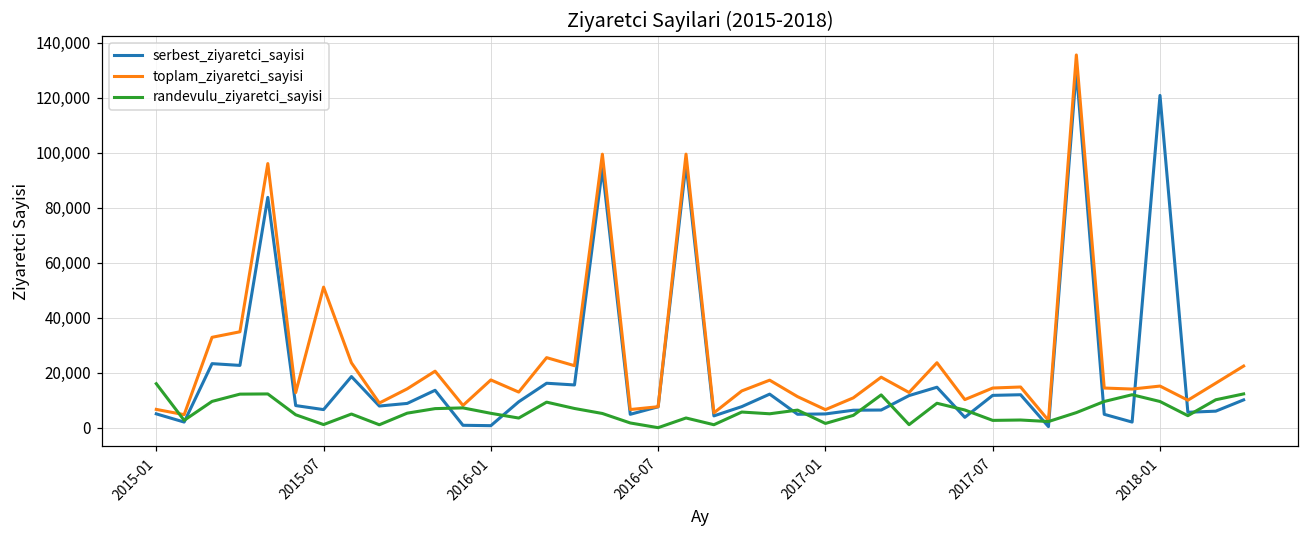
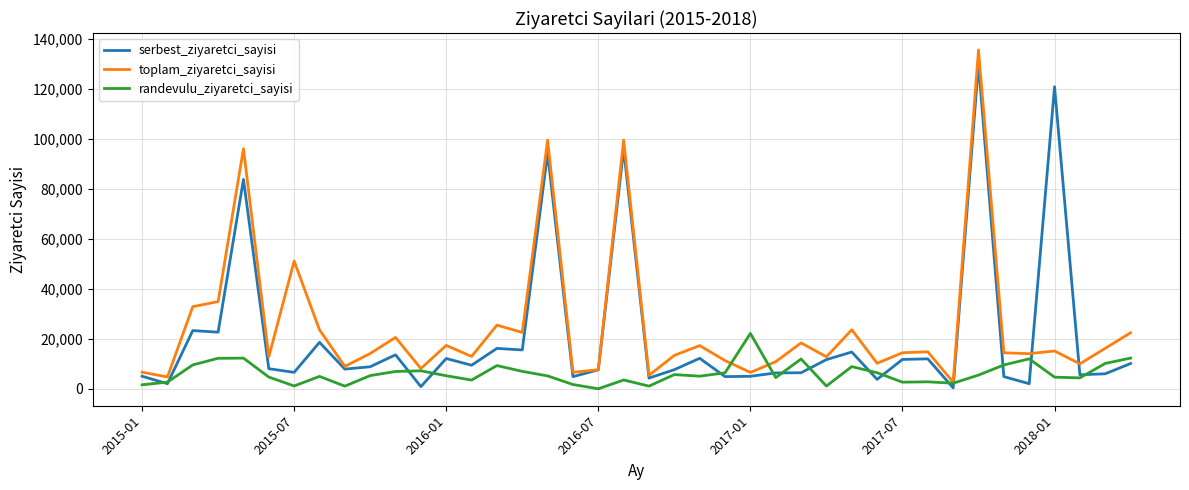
  {
    "serbest_ziyaretci_sayisi": {
      "2015-01": "5,000",
      "2015-07": "7,000",
-     "2016-01": "1,000",
+     "2016-01": "12,000",
      "2017-01": "5,000",
      "2017-07": "12,000",
      "2018-01": "121,000"
    },
    "toplam_ziyaretci_sayisi": {
      "2015-01": "7,000",
      "2015-07": "51,000",
      "2016-01": "17,000",
      "2017-01": "7,000",
      "2017-07": "14,000",
      "2018-01": "15,000"
    },
    "randevulu_ziyaretci_sayisi": {
-     "2015-01": "16,000",
+     "2015-01": "2,000",
      "2015-07": "1,000",
      "2016-01": "5,000",
      "2016-07": "0",
-     "2017-01": "2,000",
+     "2017-01": "22,000",
      "2017-07": "3,000",
-     "2018-01": "10,000"
+     "2018-01": "5,000"
    }
  }
